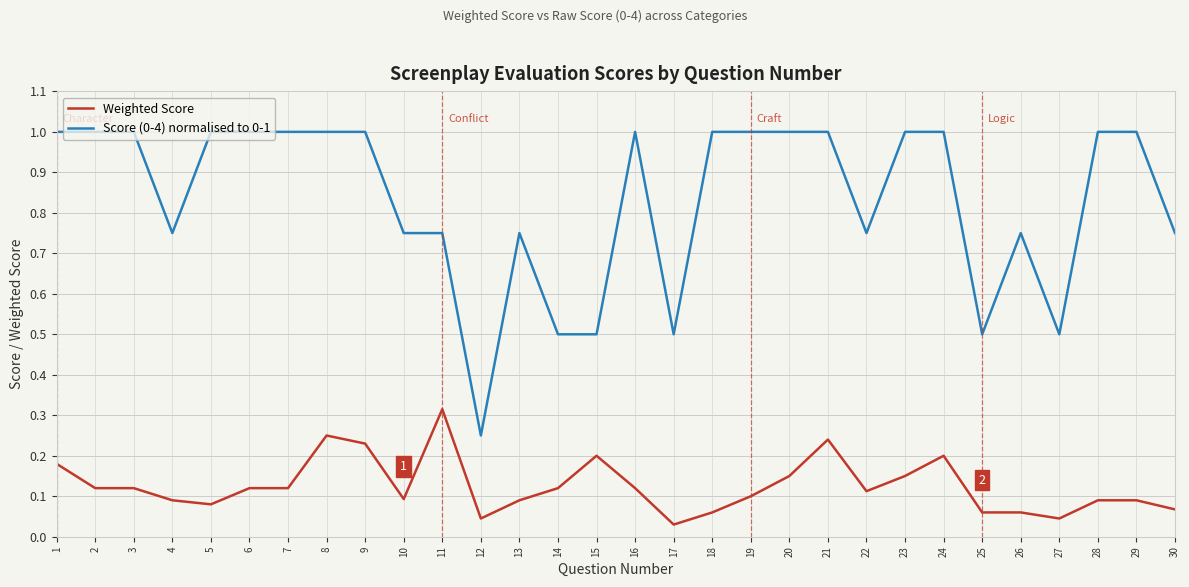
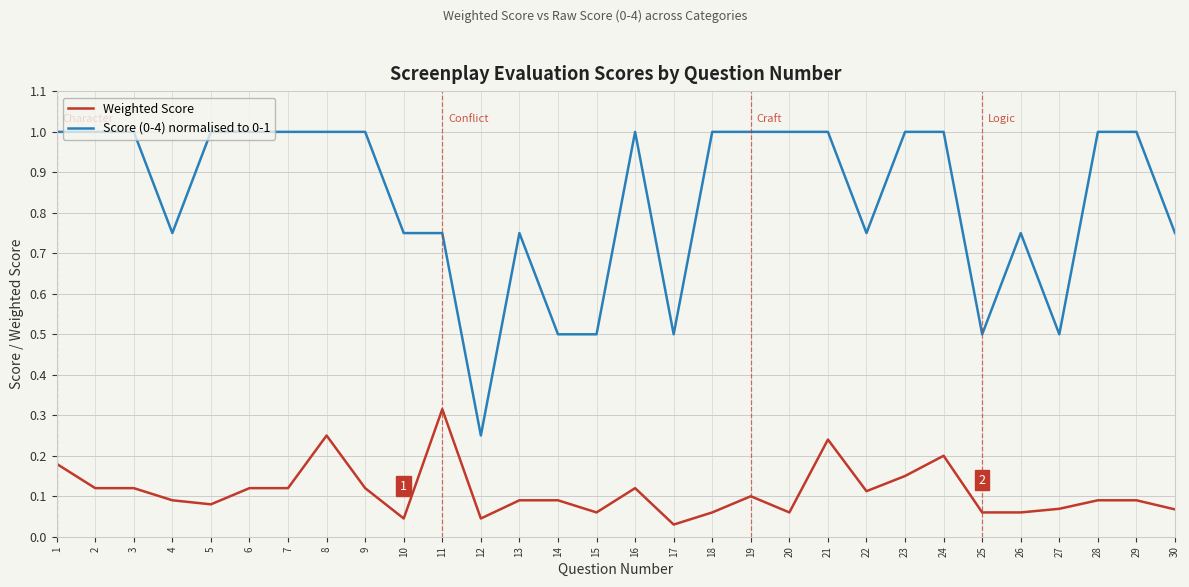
  {
    "Weighted Score": {
      "1": 0.18,
      "2": 0.12,
      "3": 0.12,
      "4": 0.09,
      "5": 0.08,
      "6": 0.12,
      "7": 0.12,
      "8": 0.25,
-     "9": 0.23,
-     "10": 0.09,
+     "9": 0.12,
+     "10": 0.05,
      "11": 0.32,
      "12": 0.05,
      "13": 0.09,
-     "14": 0.12,
-     "15": 0.20,
+     "14": 0.09,
+     "15": 0.06,
      "16": 0.12,
      "17": 0.03,
      "18": 0.06,
      "19": 0.10,
-     "20": 0.15,
+     "20": 0.06,
      "21": 0.24,
      "22": 0.11,
      "23": 0.15,
      "24": 0.20,
      "25": 0.06,
      "26": 0.06,
-     "27": 0.05,
+     "27": 0.07,
      "28": 0.09,
      "29": 0.09,
      "30": 0.07
    },
    "Score (0-4) normalised to 0-1": {
      "1": 1.00,
      "4": 0.75,
      "7": 1.00,
      "8": 1.00,
      "9": 1.00,
      "10": 0.75,
      "11": 0.75,
      "12": 0.25,
      "13": 0.75,
      "14": 0.50,
      "15": 0.50,
      "16": 1.00,
      "17": 0.50,
      "18": 1.00,
      "19": 1.00,
      "20": 1.00,
      "21": 1.00,
      "22": 0.75,
      "23": 1.00,
      "24": 1.00,
      "25": 0.50,
      "26": 0.75,
      "27": 0.50,
      "28": 1.00,
      "29": 1.00,
      "30": 0.75
    }
  }
